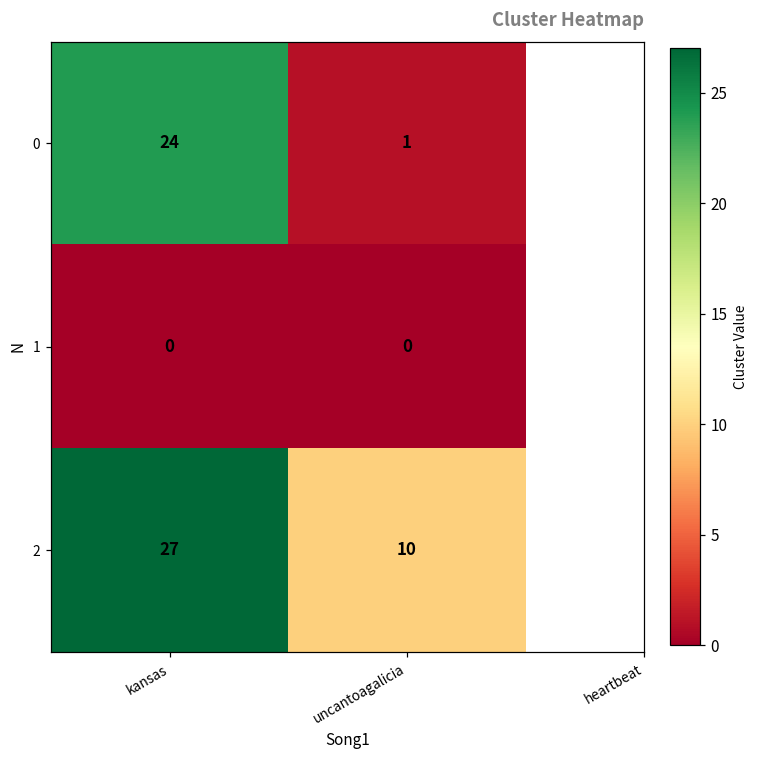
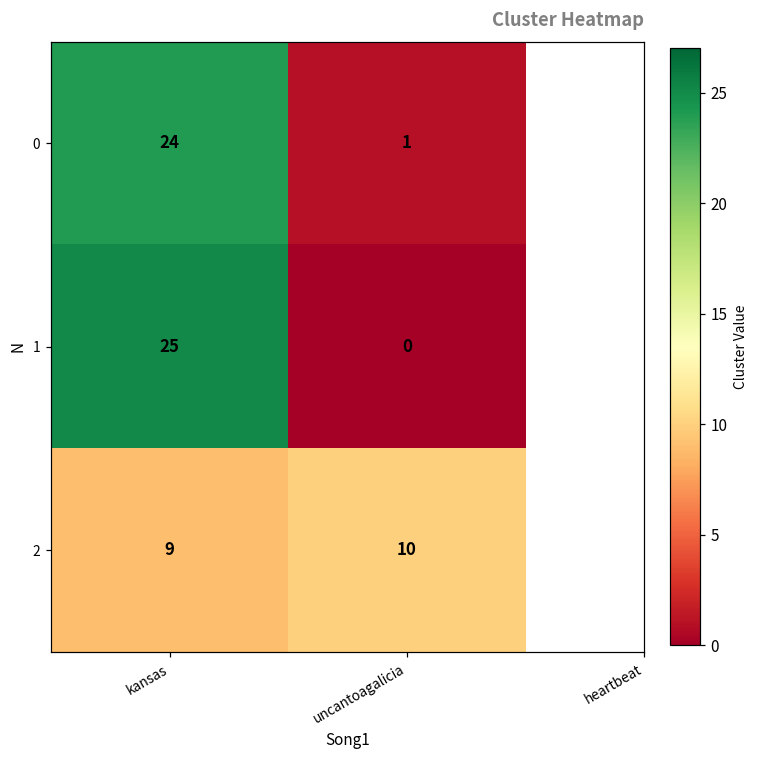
  {
    "0": {
      "kansas": 24,
      "uncantoagalicia": 1
    },
    "1": {
-     "kansas": 0,
+     "kansas": 25,
      "uncantoagalicia": 0
    },
    "2": {
-     "kansas": 27,
+     "kansas": 9,
      "uncantoagalicia": 10
    }
  }
